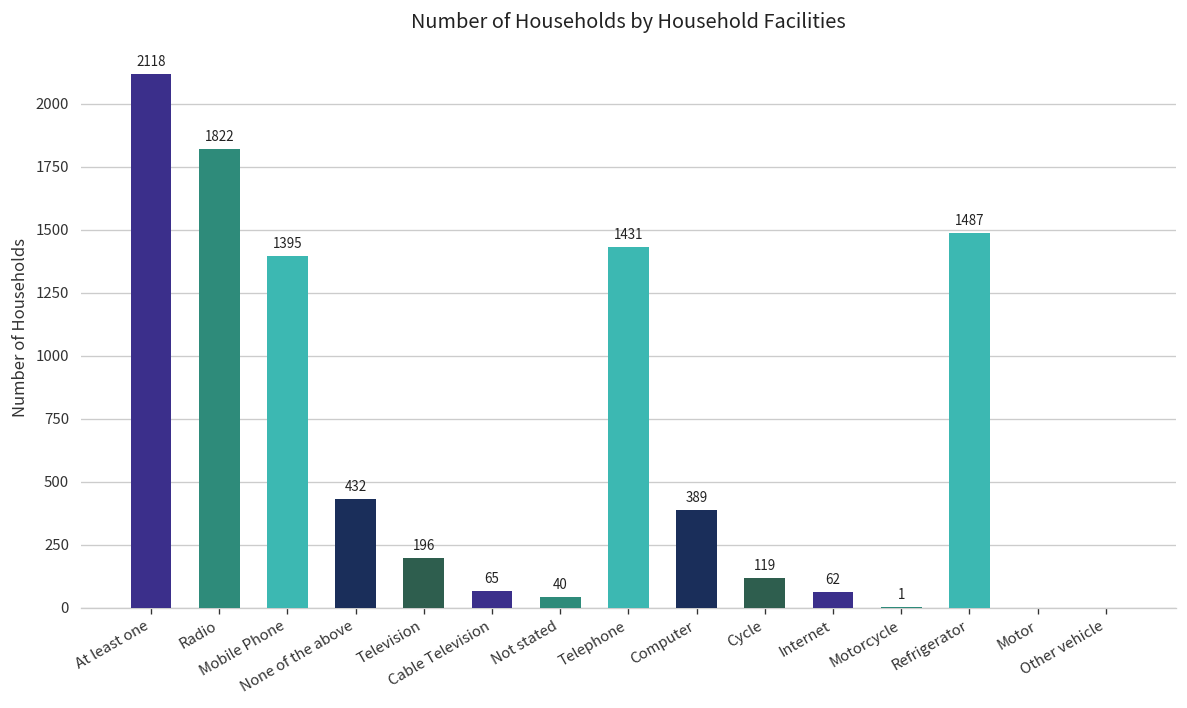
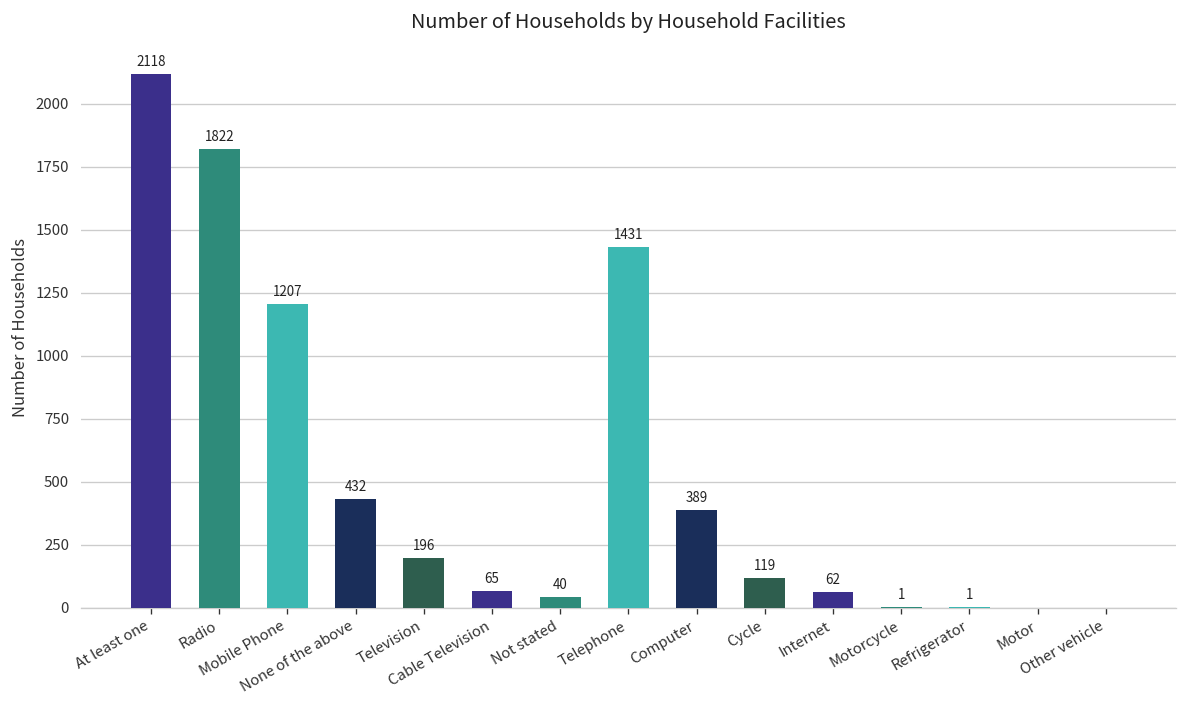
  {
    "At least one": 2118,
    "Radio": 1822,
-   "Mobile Phone": 1395,
+   "Mobile Phone": 1207,
    "None of the above": 432,
    "Television": 196,
    "Cable Television": 65,
    "Not stated": 40,
    "Telephone": 1431,
    "Computer": 389,
    "Cycle": 119,
    "Internet": 62,
    "Motorcycle": 1,
-   "Refrigerator": 1487
+   "Refrigerator": 1
  }
